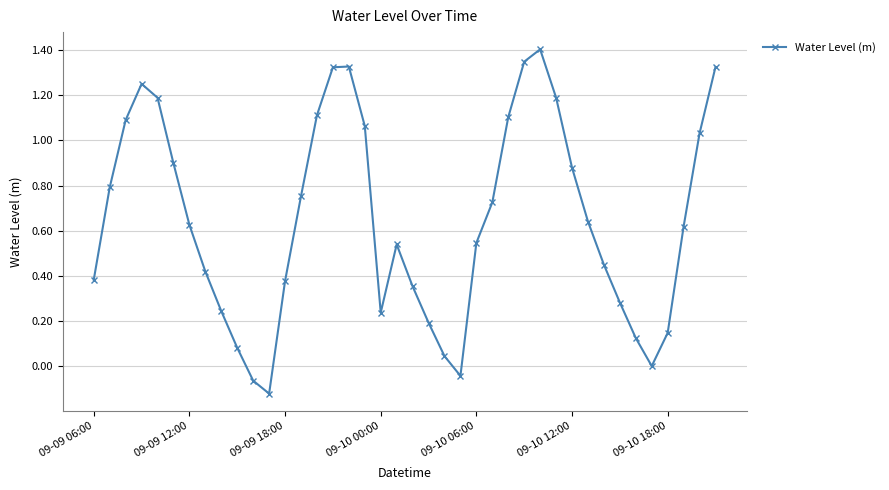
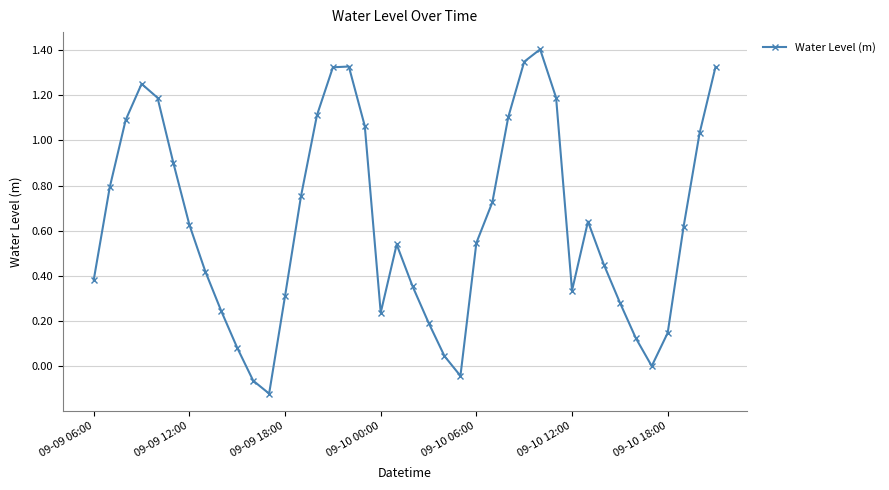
  {
    "09-09 06:00": 0.38,
    "09-09 12:00": 0.63,
-   "09-09 18:00": 0.38,
+   "09-09 18:00": 0.31,
    "09-10 00:00": 0.24,
    "09-10 06:00": 0.55,
-   "09-10 12:00": 0.88,
+   "09-10 12:00": 0.33,
    "09-10 18:00": 0.15
  }
